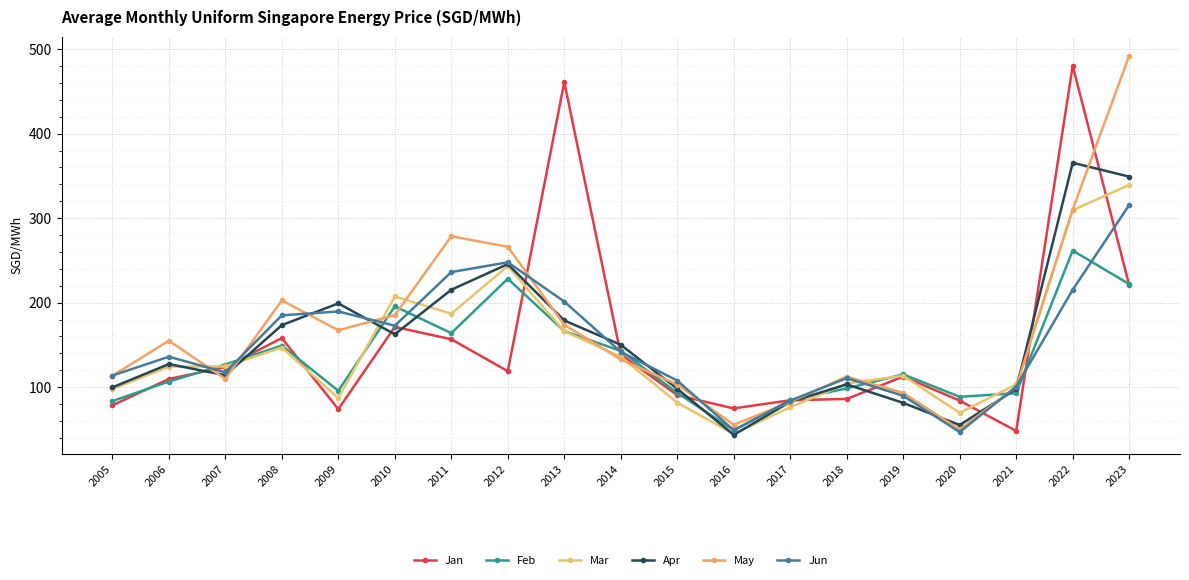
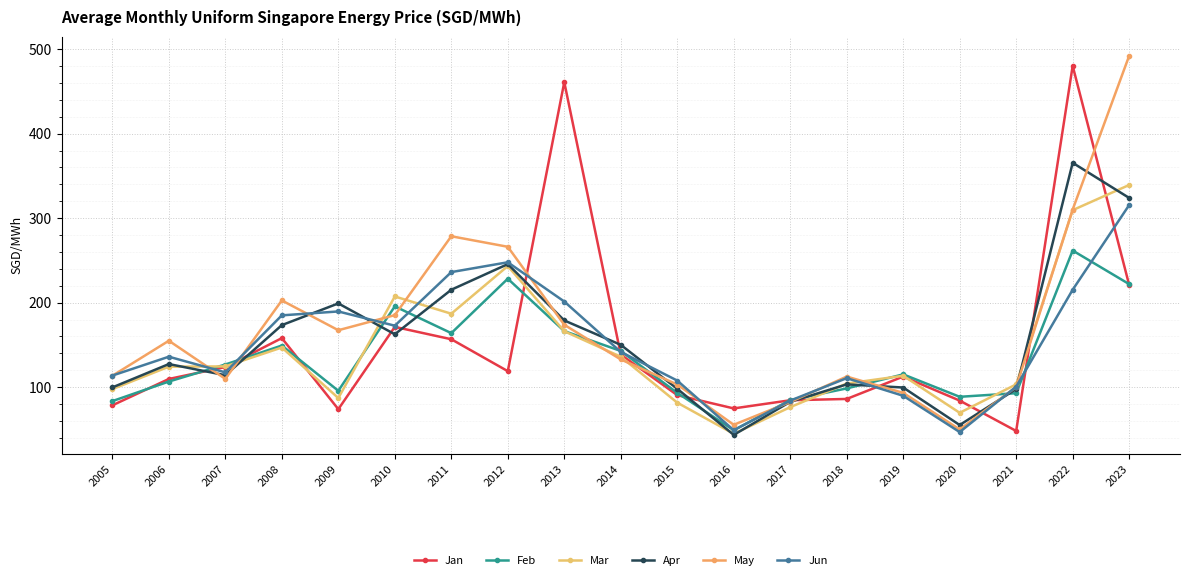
  {
    "Jan": {
      "2005": 80,
      "2008": 160,
      "2009": 70,
      "2011": 160,
      "2012": 120,
      "2013": 460,
      "2016": 70,
      "2018": 90,
      "2020": 80,
      "2021": 50,
      "2022": 480
    },
    "Apr": {
      "2006": 130,
      "2007": 110,
      "2008": 170,
      "2009": 200,
      "2010": 160,
      "2011": 220,
      "2013": 180,
      "2014": 150,
      "2015": 100,
-     "2019": 80,
+     "2019": 100,
      "2020": 60,
      "2022": 370,
-     "2023": 350
+     "2023": 320
    }
  }
